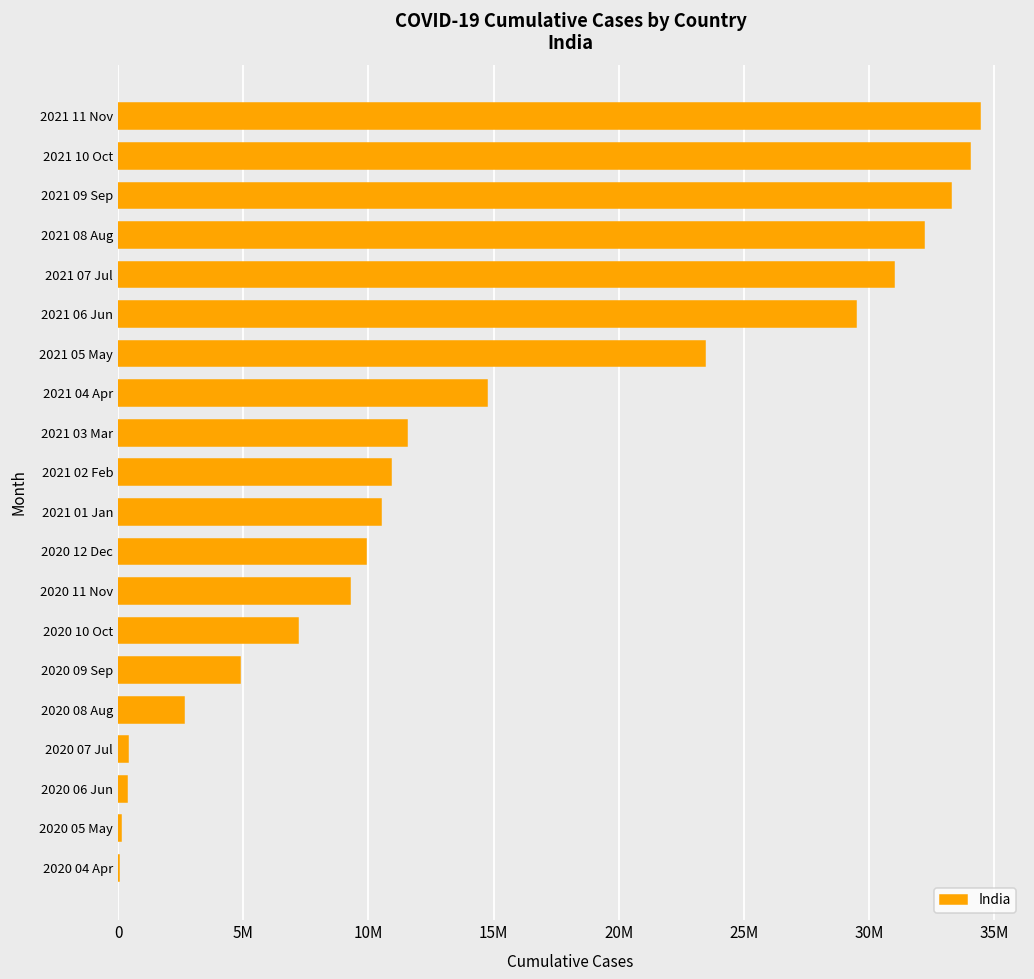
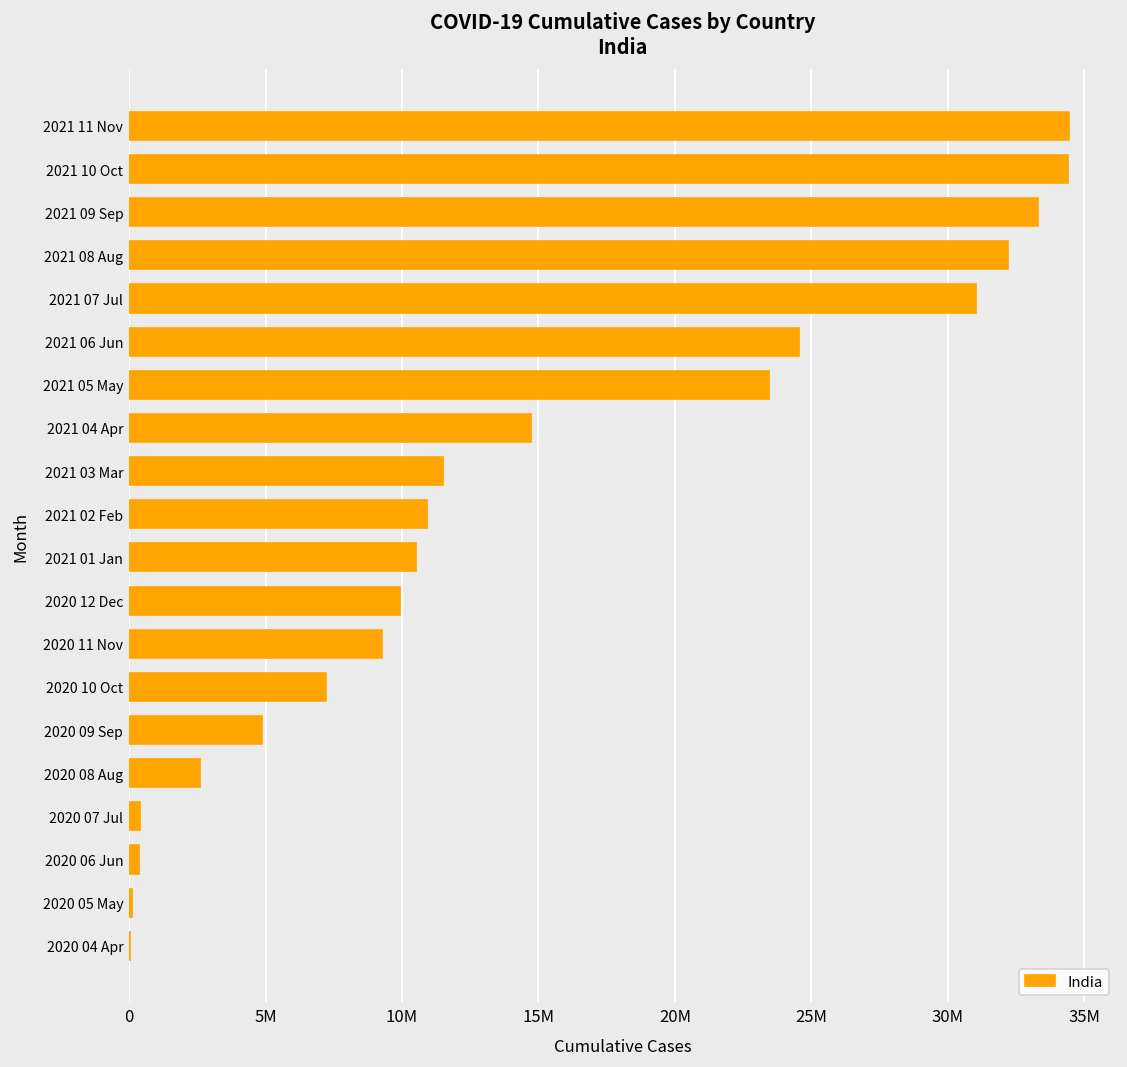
  {
    "2021 11 Nov": 34400000,
-   "2021 10 Oct": 34000000,
+   "2021 10 Oct": 34400000,
    "2021 09 Sep": 33300000,
    "2021 08 Aug": 32200000,
    "2021 07 Jul": 31000000,
-   "2021 06 Jun": 29500000,
+   "2021 06 Jun": 24600000,
    "2021 05 May": 23400000,
    "2021 04 Apr": 14700000,
    "2021 03 Mar": 11500000,
    "2021 02 Feb": 10900000,
    "2021 01 Jan": 10500000,
    "2020 12 Dec": 9900000,
    "2020 11 Nov": 9300000,
    "2020 10 Oct": 7200000,
    "2020 09 Sep": 4900000,
    "2020 08 Aug": 2600000,
    "2020 07 Jul": 400000,
    "2020 06 Jun": 400000
  }
